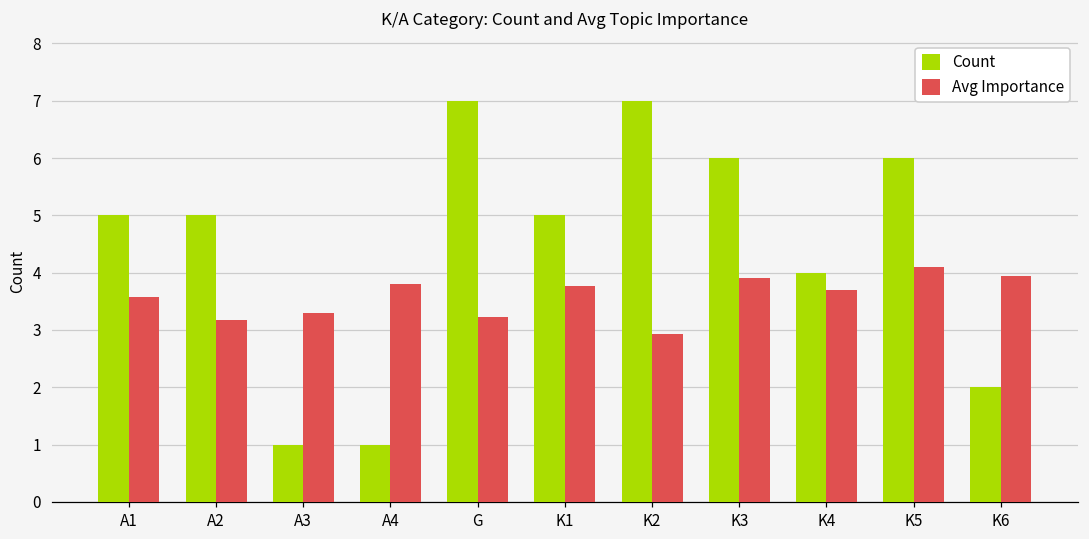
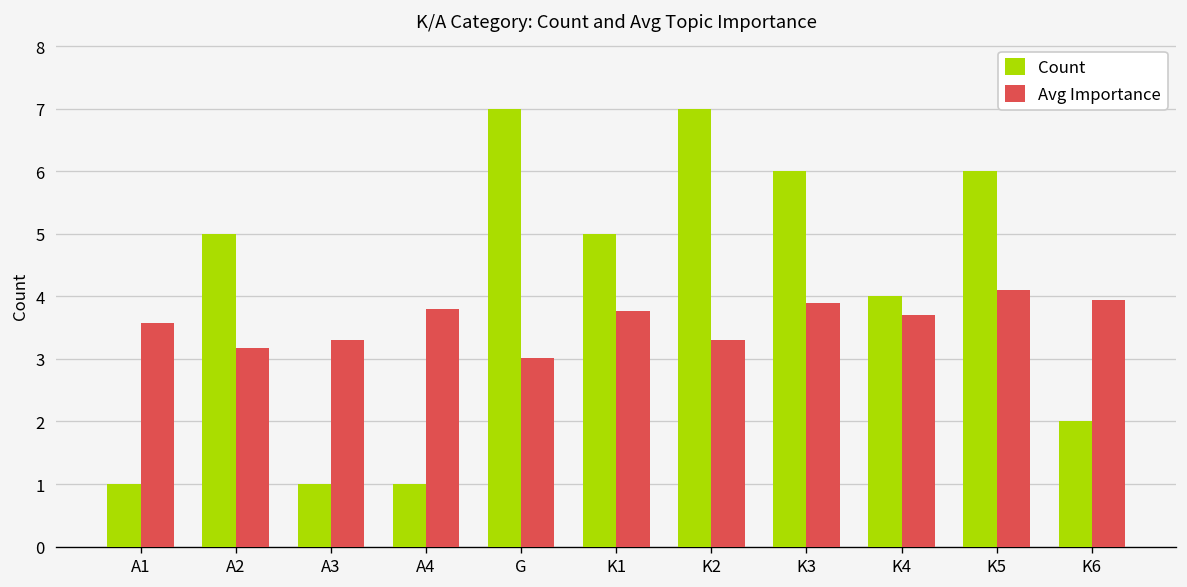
  {
    "Count": {
-     "A1": 5,
+     "A1": 1,
      "A2": 5,
      "A3": 1,
      "A4": 1,
      "G": 7,
      "K1": 5,
      "K2": 7,
      "K3": 6,
      "K4": 4,
      "K5": 6,
      "K6": 2
    },
    "Avg Importance": {
      "A1": 3.6,
      "A2": 3.2,
      "A3": 3.3,
      "A4": 3.8,
-     "G": 3.2,
+     "G": 3.0,
      "K1": 3.8,
-     "K2": 2.9,
+     "K2": 3.3,
      "K3": 3.9,
      "K4": 3.7,
      "K5": 4.1,
      "K6": 4.0
    }
  }
